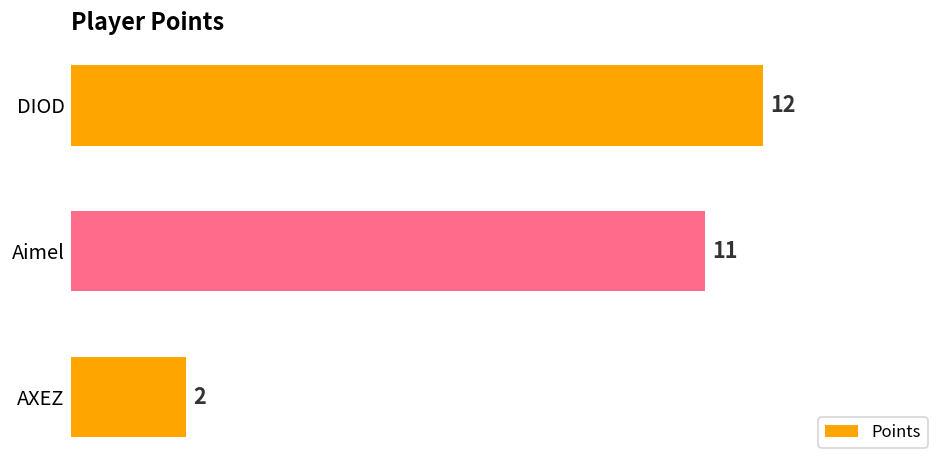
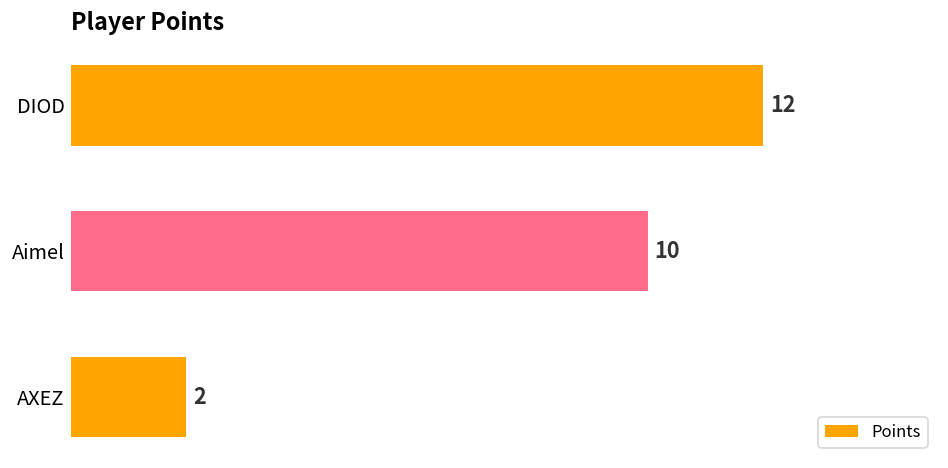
  {
    "DIOD": 12,
-   "Aimel": 11,
+   "Aimel": 10,
    "AXEZ": 2
  }
